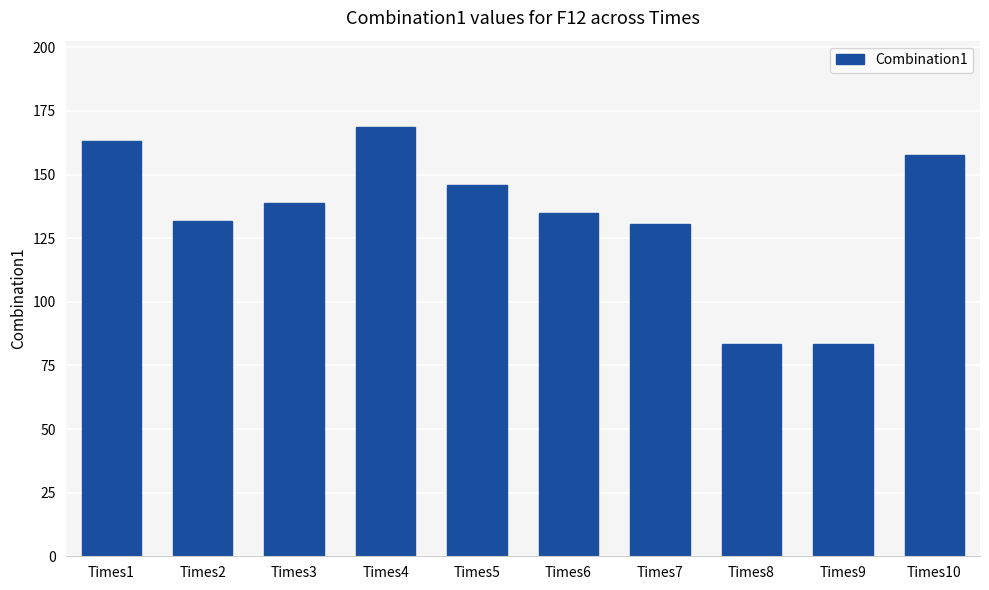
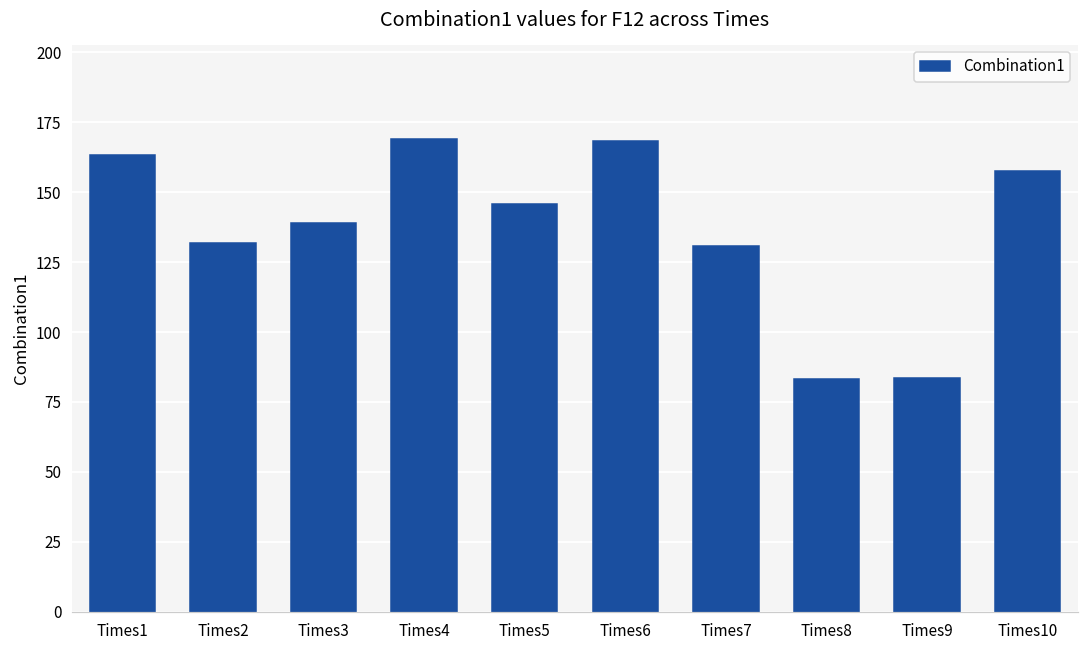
  {
    "Times1": 163,
    "Times2": 132,
    "Times3": 139,
    "Times4": 169,
    "Times5": 146,
-   "Times6": 135,
+   "Times6": 168,
    "Times7": 131,
    "Times8": 83,
    "Times9": 83,
    "Times10": 158
  }
